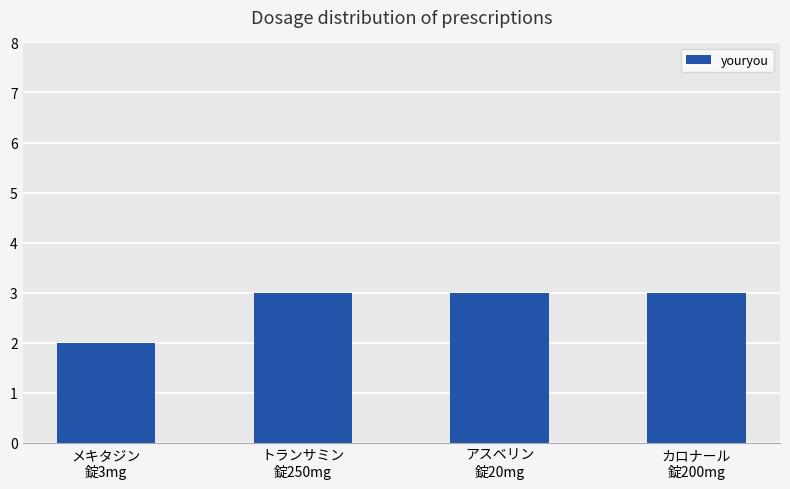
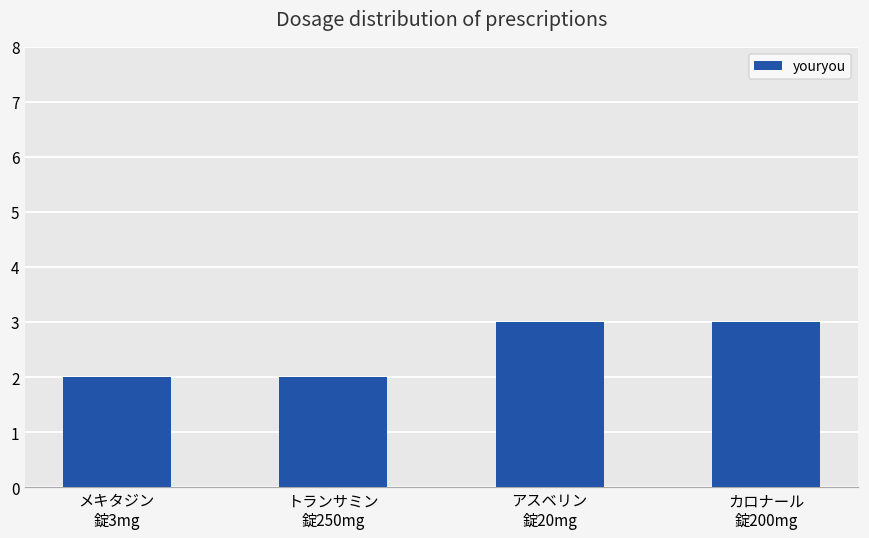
  {
    "メキタジン 錠3mg": 2,
-   "トランサミン 錠250mg": 3,
+   "トランサミン 錠250mg": 2,
    "アスベリン 錠20mg": 3,
    "カロナール 錠200mg": 3
  }
